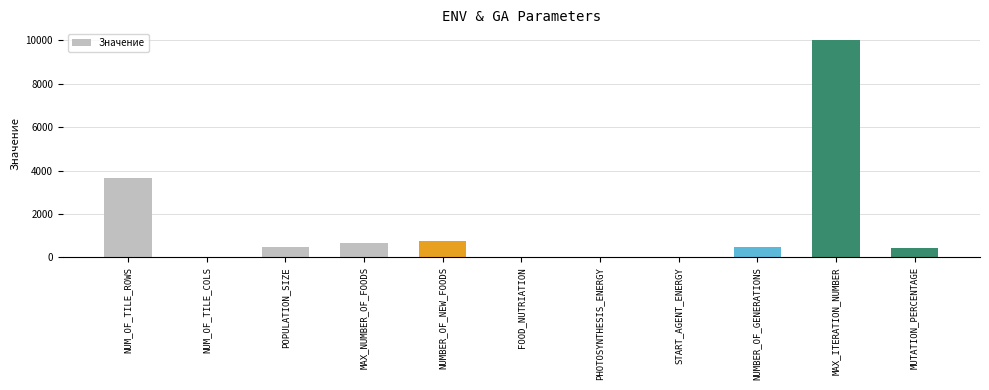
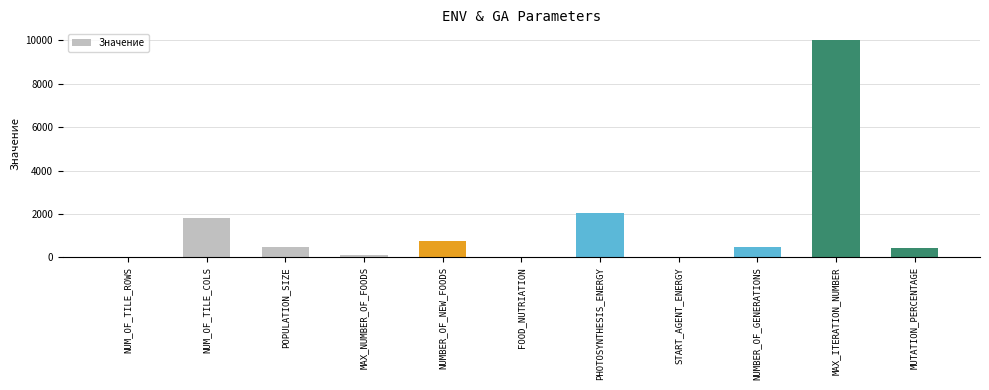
  {
-   "NUM_OF_TILE_ROWS": 3700,
-   "NUM_OF_TILE_COLS": 0,
+   "NUM_OF_TILE_ROWS": 0,
+   "NUM_OF_TILE_COLS": 1800,
    "POPULATION_SIZE": 500,
-   "MAX_NUMBER_OF_FOODS": 700,
+   "MAX_NUMBER_OF_FOODS": 100,
    "NUMBER_OF_NEW_FOODS": 700,
-   "PHOTOSYNTHESIS_ENERGY": 0,
+   "PHOTOSYNTHESIS_ENERGY": 2000,
    "NUMBER_OF_GENERATIONS": 500,
    "MAX_ITERATION_NUMBER": 10000,
    "MUTATION_PERCENTAGE": 500
  }
